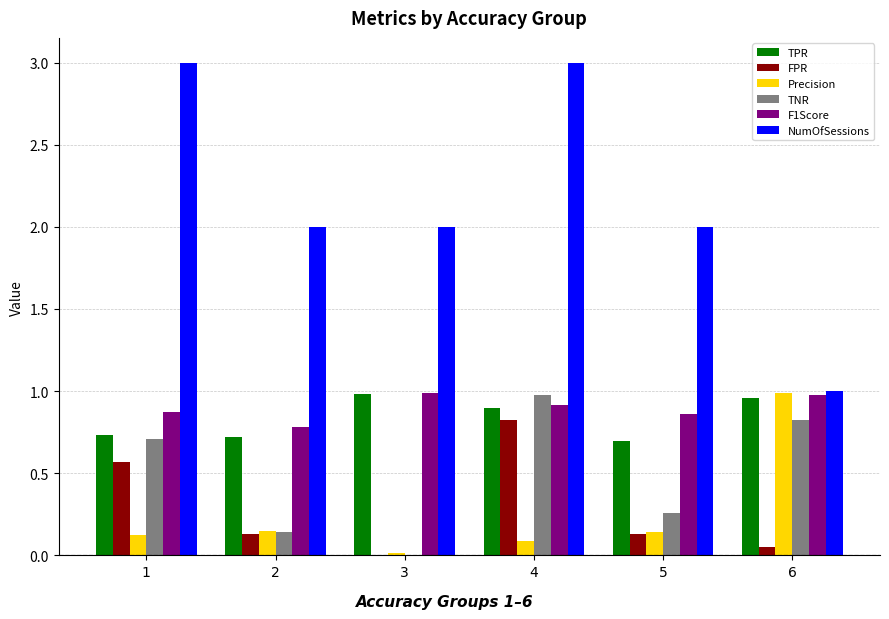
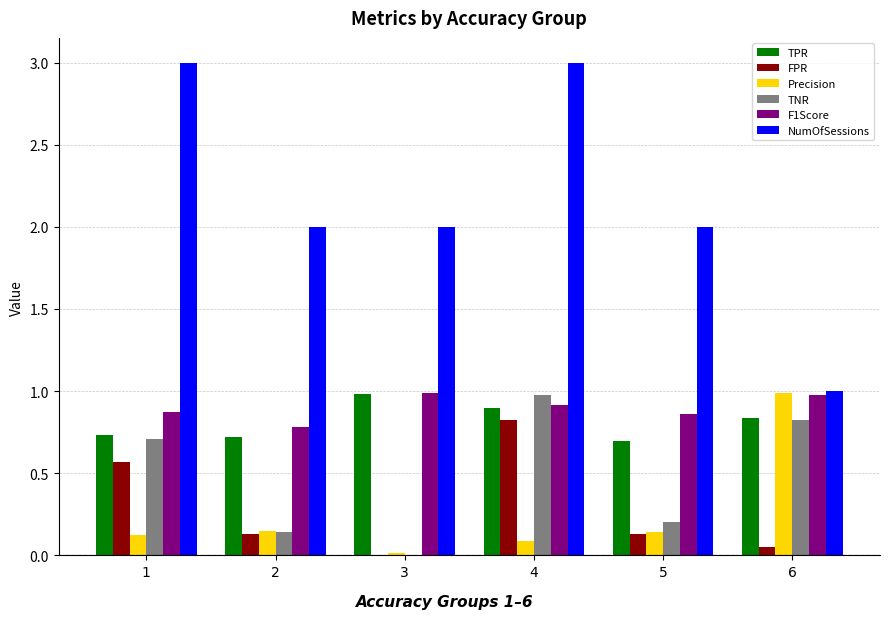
  {
    "TPR": {
      "1": 0.73,
      "2": 0.72,
      "3": 0.98,
      "4": 0.90,
      "5": 0.69,
-     "6": 0.96
+     "6": 0.84
    },
    "FPR": {
      "1": 0.57,
      "2": 0.13,
      "3": 0.00,
      "4": 0.82,
      "5": 0.13,
      "6": 0.05
    },
    "Precision": {
      "1": 0.12,
      "2": 0.15,
      "4": 0.09,
      "5": 0.14,
      "6": 0.99
    },
    "TNR": {
      "1": 0.71,
      "2": 0.14,
      "3": 0.00,
      "4": 0.98,
-     "5": 0.26,
+     "5": 0.21,
      "6": 0.83
    },
    "F1Score": {
      "1": 0.88,
      "2": 0.78,
      "3": 0.99,
      "4": 0.91,
      "5": 0.86,
      "6": 0.98
    },
    "NumOfSessions": {
      "1": 3.00,
      "2": 2.00,
      "3": 2.00,
      "4": 3.00,
      "5": 2.00,
      "6": 1.00
    }
  }
